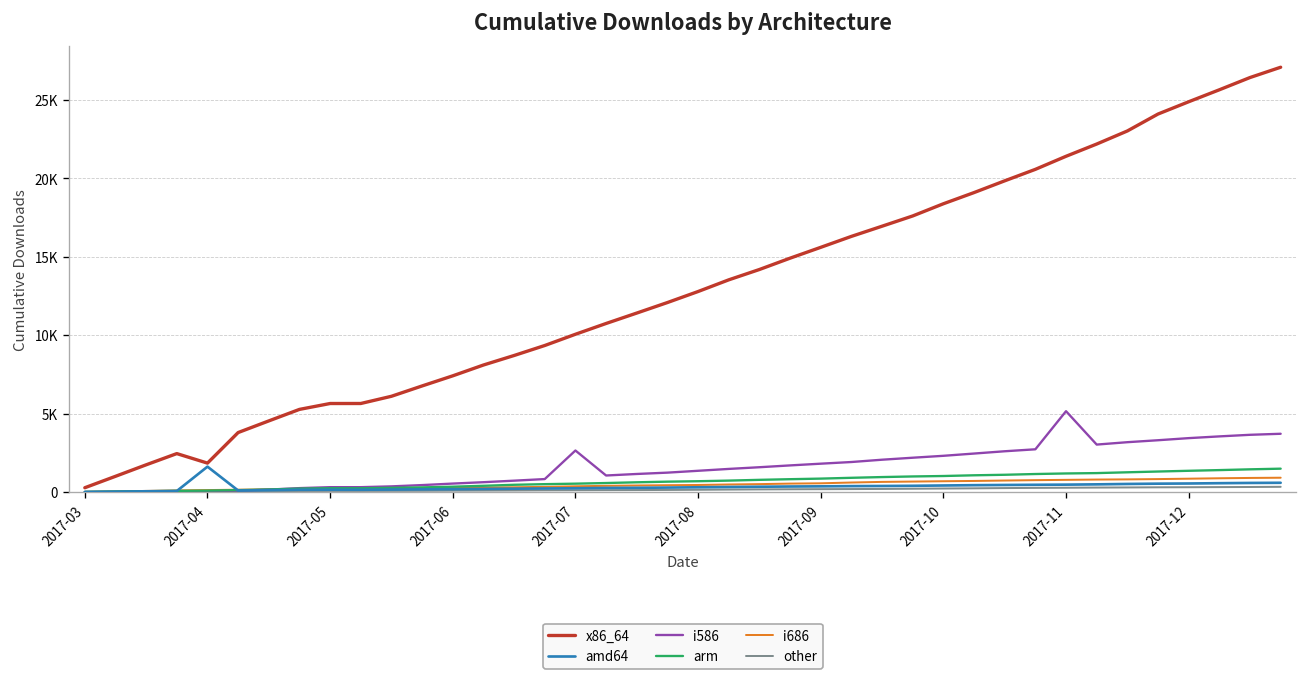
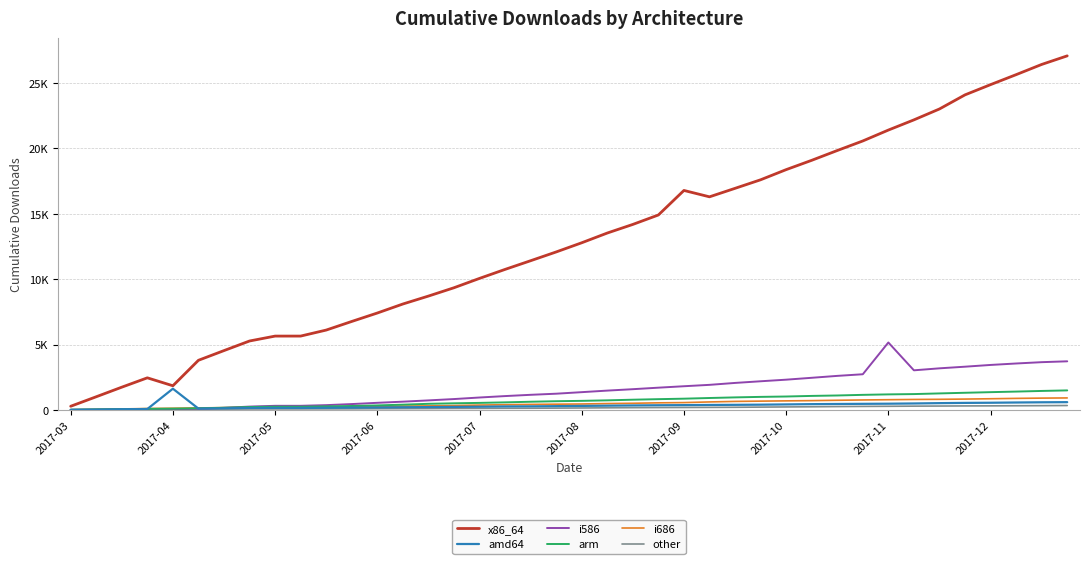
  {
    "x86_64": {
      "2017-03": 300,
      "2017-04": 1800,
      "2017-05": 5600,
      "2017-06": 7400,
      "2017-07": 10100,
      "2017-08": 12800,
-     "2017-09": 15600,
+     "2017-09": 16800,
      "2017-10": 18400,
      "2017-11": 21400,
      "2017-12": 24900
    },
    "amd64": {
      "2017-04": 1600,
      "2017-10": 400,
      "2017-11": 500,
      "2017-12": 500
    },
    "i586": {
      "2017-06": 500,
-     "2017-07": 2700,
+     "2017-07": 900,
      "2017-08": 1400,
      "2017-09": 1800,
      "2017-10": 2300,
      "2017-11": 5200,
      "2017-12": 3400
    },
    "arm": {
      "2017-08": 700,
      "2017-09": 900,
      "2017-10": 1000,
      "2017-11": 1200,
      "2017-12": 1400
    },
    "i686": {
      "2017-09": 600,
      "2017-10": 700,
      "2017-11": 800,
      "2017-12": 900
    },
    "other": {
      "2017-10": 200,
      "2017-11": 300,
      "2017-12": 300
    }
  }
